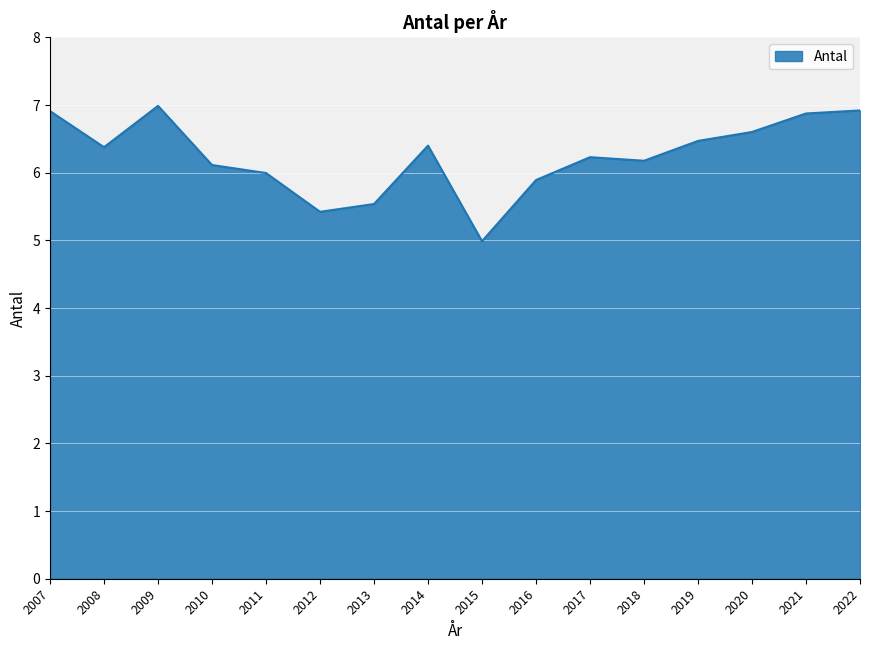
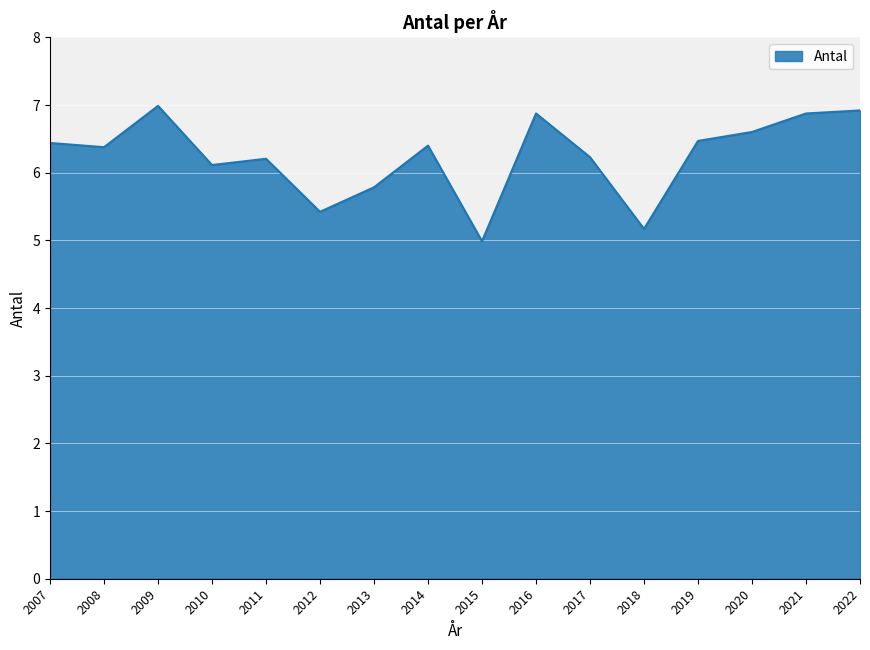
  {
-   "2007": 6.9,
+   "2007": 6.4,
    "2008": 6.4,
    "2009": 7.0,
    "2010": 6.1,
-   "2011": 6.0,
+   "2011": 6.2,
    "2012": 5.4,
-   "2013": 5.5,
+   "2013": 5.8,
    "2014": 6.4,
    "2015": 5.0,
-   "2016": 5.9,
+   "2016": 6.9,
    "2017": 6.2,
-   "2018": 6.2,
+   "2018": 5.2,
    "2019": 6.5,
    "2020": 6.6,
    "2021": 6.9,
    "2022": 6.9
  }
